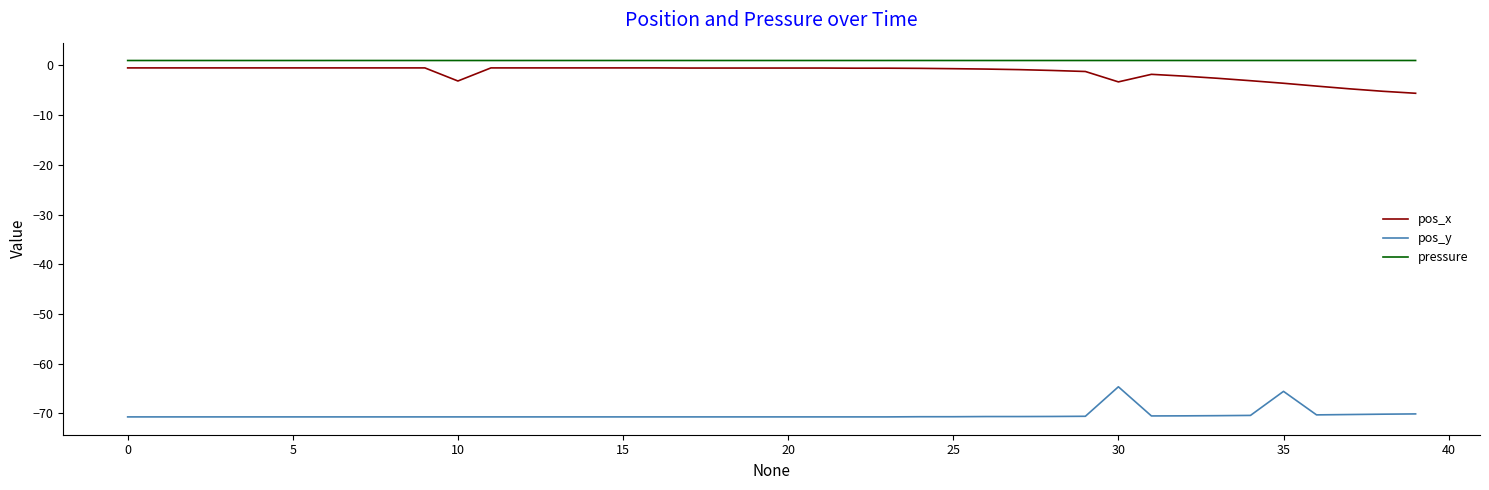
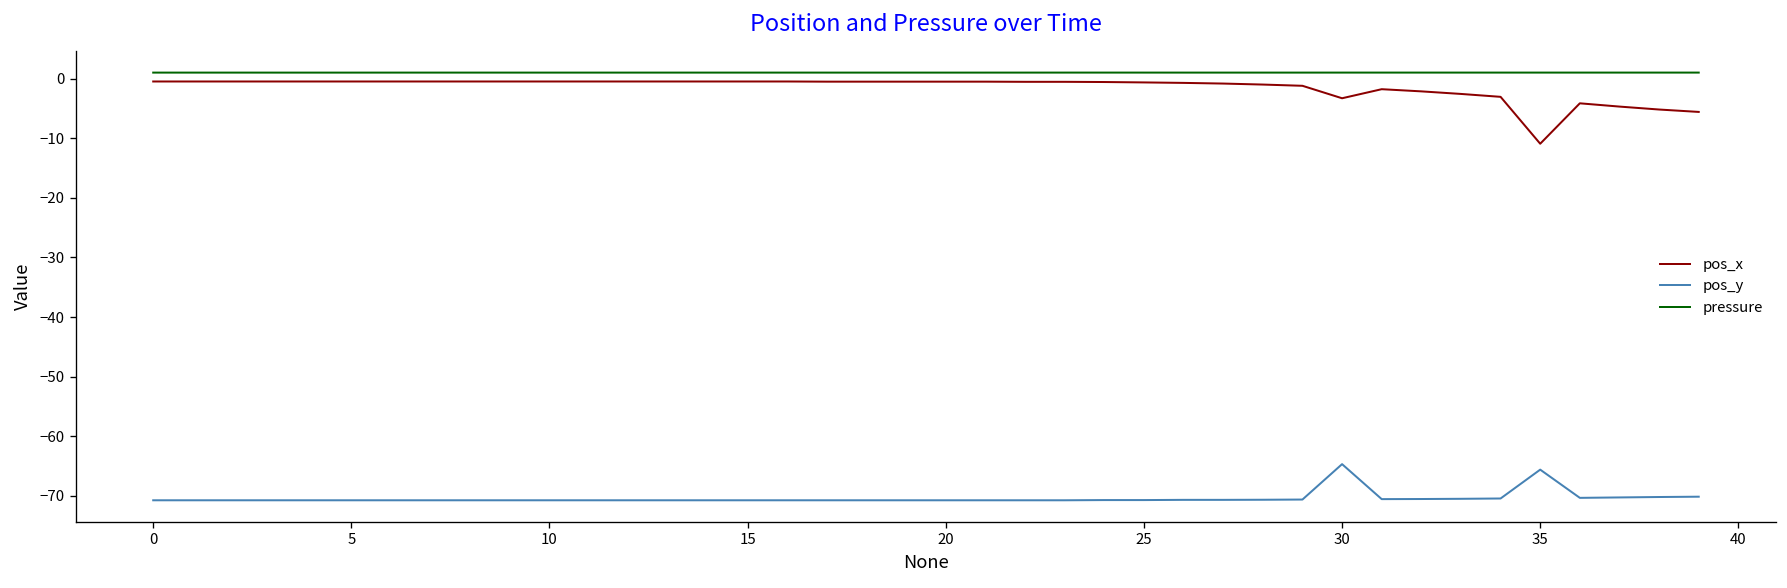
  {
    "pos_x": {
      "0": 0,
      "5": 0,
-     "10": -3,
+     "10": 0,
      "15": 0,
      "20": -1,
      "25": -1,
      "30": -3,
-     "35": -4
+     "35": -11
    },
    "pos_y": {
      "0": -71,
      "5": -71,
      "10": -71,
      "15": -71,
      "20": -71,
      "25": -71,
      "30": -65,
      "35": -66
    },
    "pressure": {
      "0": 1,
      "5": 1,
      "10": 1,
      "15": 1,
      "20": 1,
      "25": 1,
      "30": 1,
      "35": 1
    }
  }
